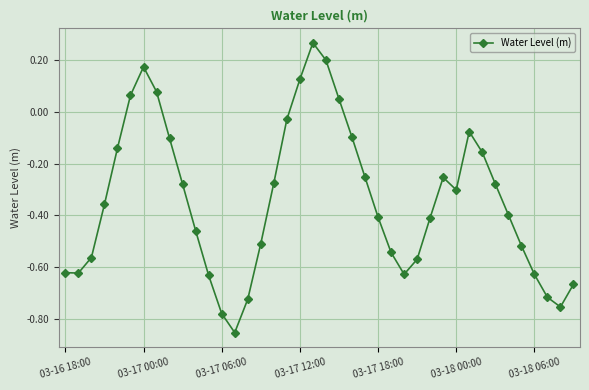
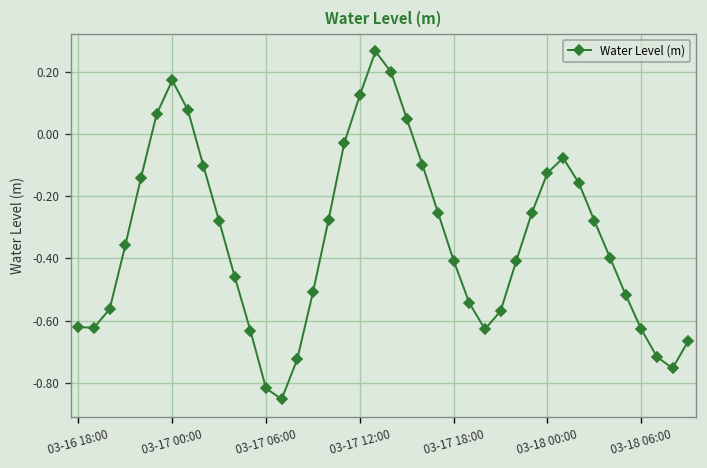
  {
    "03-16 18:00": -0.62,
    "03-17 00:00": 0.17,
-   "03-17 06:00": -0.78,
+   "03-17 06:00": -0.82,
    "03-17 12:00": 0.13,
    "03-17 18:00": -0.41,
-   "03-18 00:00": -0.30,
+   "03-18 00:00": -0.12,
    "03-18 06:00": -0.63
  }
